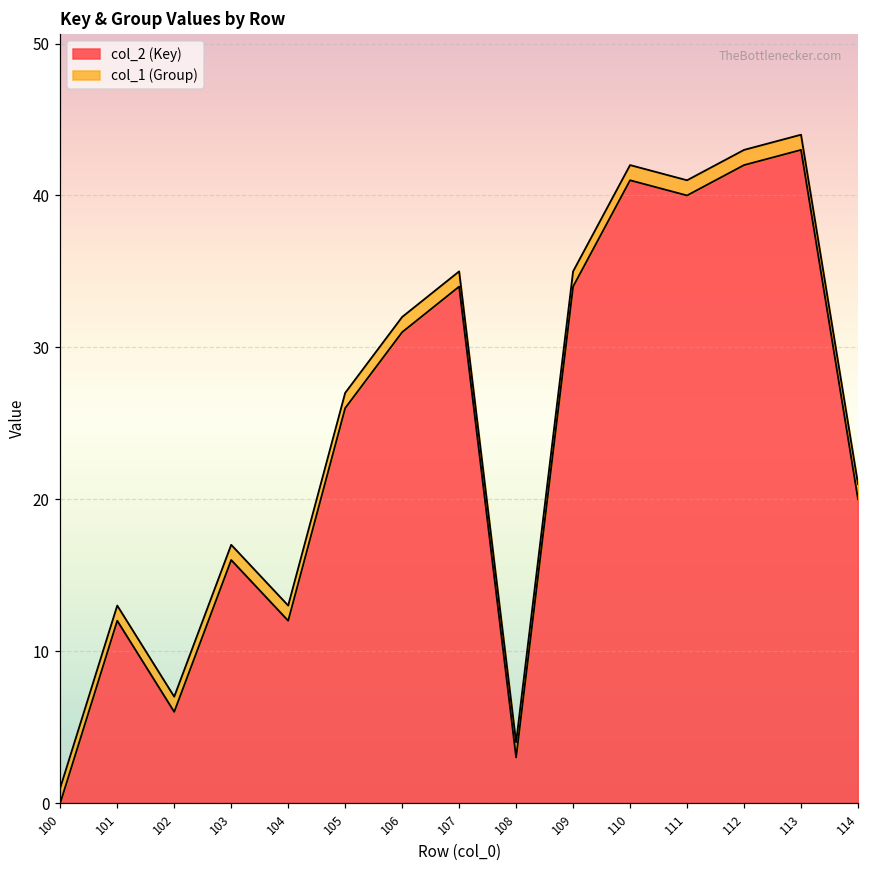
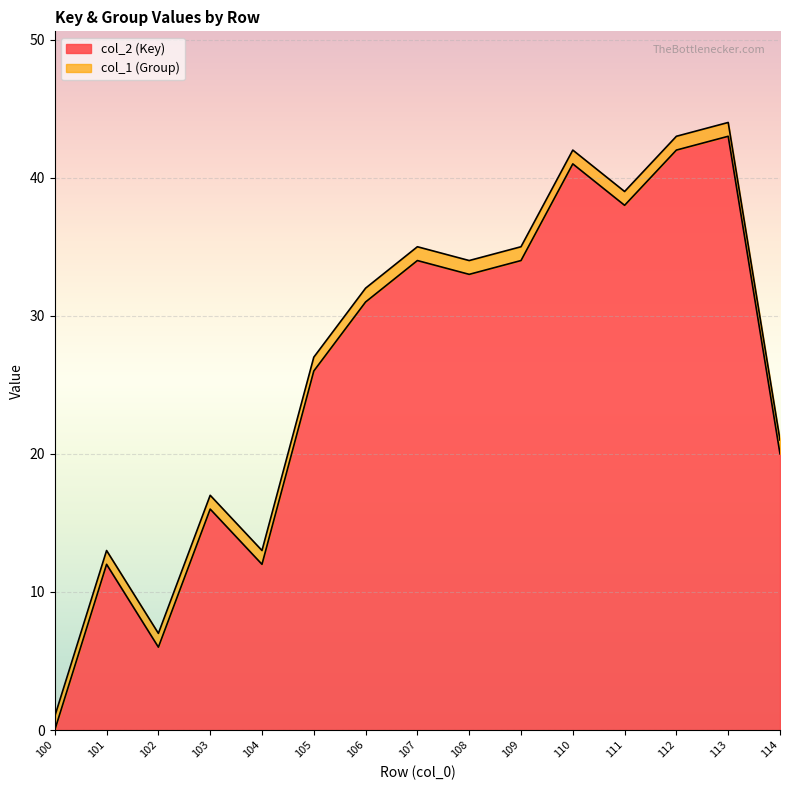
  {
    "col_2 (Key)": {
      "100": 0,
      "101": 12,
      "102": 6,
      "103": 16,
      "104": 12,
      "105": 26,
      "106": 31,
      "107": 34,
-     "108": 3,
+     "108": 33,
      "109": 34,
      "110": 41,
-     "111": 40,
+     "111": 38,
      "112": 42,
      "113": 43,
      "114": 20
    },
    "col_1 (Group)": {
      "100": 1,
      "101": 1,
      "102": 1,
      "103": 1,
      "104": 1,
      "105": 1,
      "106": 1,
      "107": 1,
      "108": 1,
      "109": 1,
      "110": 1,
      "111": 1,
      "112": 1,
      "113": 1,
      "114": 1
    }
  }
